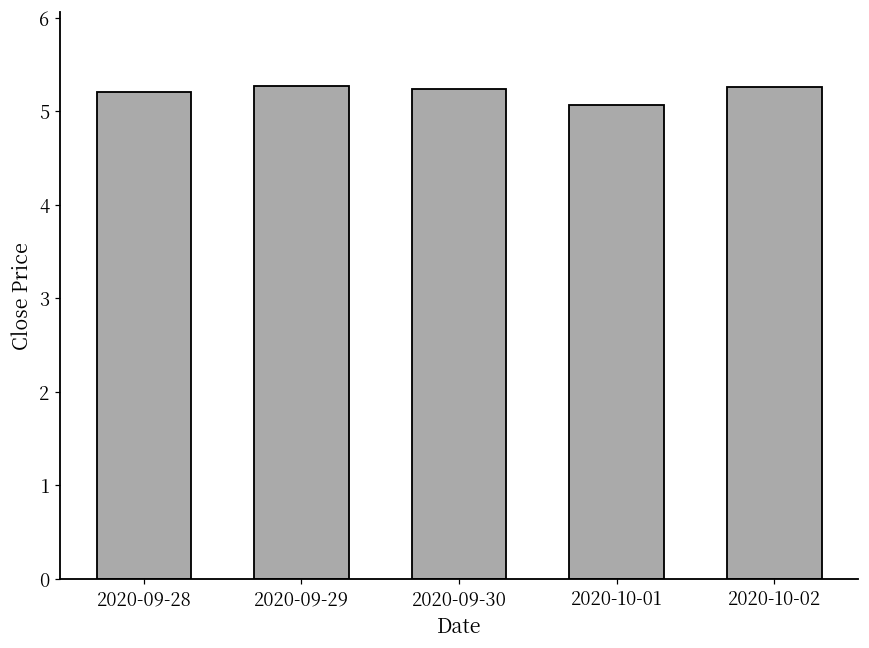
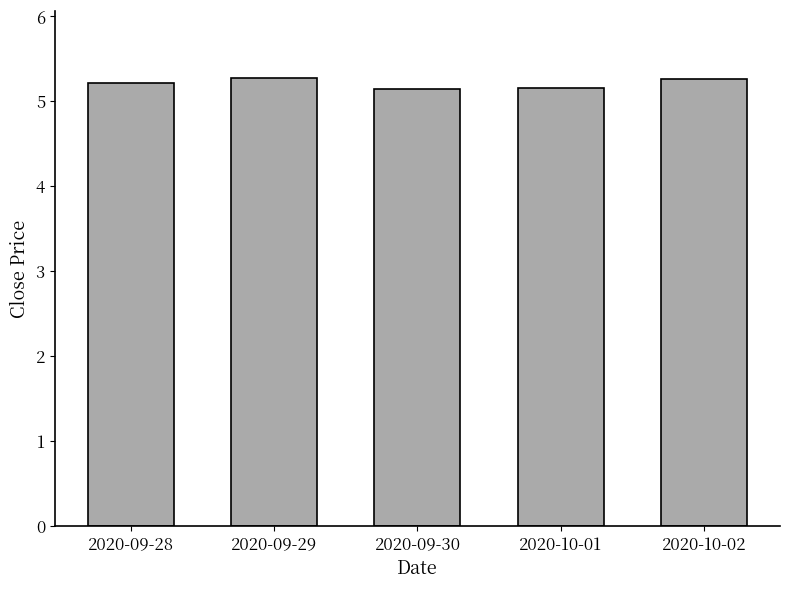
  {
    "2020-09-28": 5.2,
    "2020-09-29": 5.3,
-   "2020-09-30": 5.2,
-   "2020-10-01": 5.1,
+   "2020-09-30": 5.1,
+   "2020-10-01": 5.2,
    "2020-10-02": 5.3
  }
